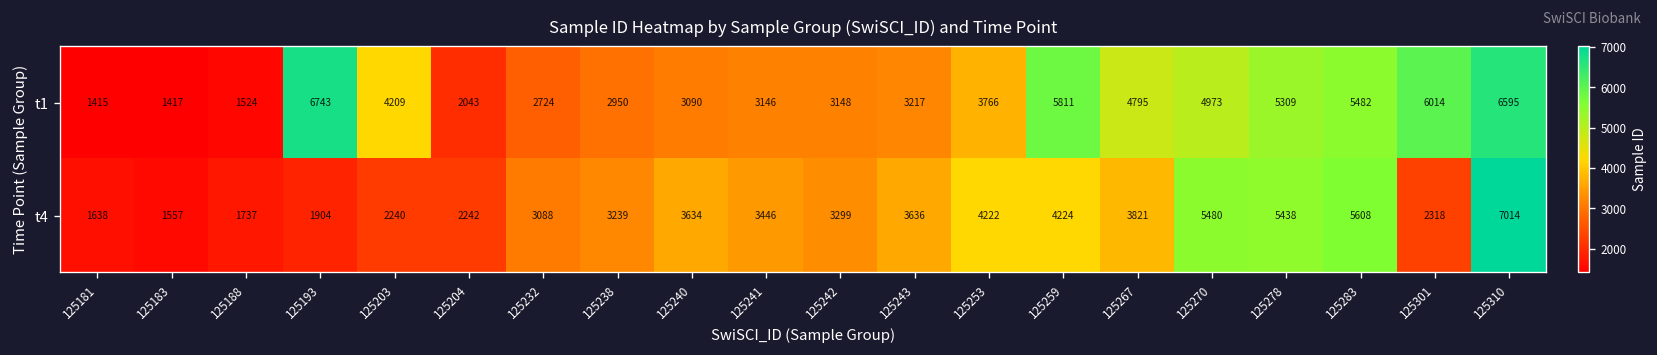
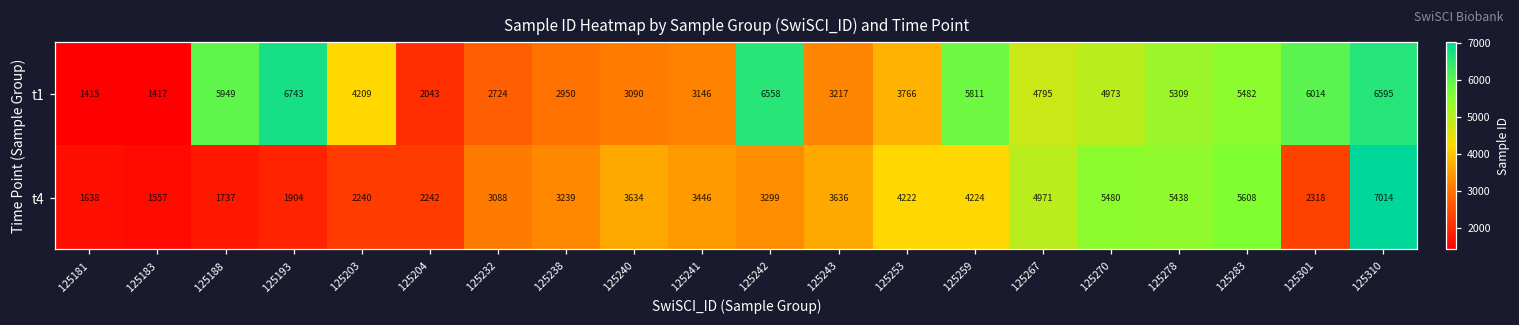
  {
    "t1": {
      "125181": 1415,
      "125183": 1417,
-     "125188": 1524,
+     "125188": 5949,
      "125193": 6743,
      "125203": 4209,
      "125204": 2043,
      "125232": 2724,
      "125238": 2950,
      "125240": 3090,
      "125241": 3146,
-     "125242": 3148,
+     "125242": 6558,
      "125243": 3217,
      "125253": 3766,
      "125259": 5811,
      "125267": 4795,
      "125270": 4973,
      "125278": 5309,
      "125283": 5482,
      "125301": 6014,
      "125310": 6595
    },
    "t4": {
      "125181": 1638,
      "125183": 1557,
      "125188": 1737,
      "125193": 1904,
      "125203": 2240,
      "125204": 2242,
      "125232": 3088,
      "125238": 3239,
      "125240": 3634,
      "125241": 3446,
      "125242": 3299,
      "125243": 3636,
      "125253": 4222,
      "125259": 4224,
-     "125267": 3821,
+     "125267": 4971,
      "125270": 5480,
      "125278": 5438,
      "125283": 5608,
      "125301": 2318,
      "125310": 7014
    }
  }
